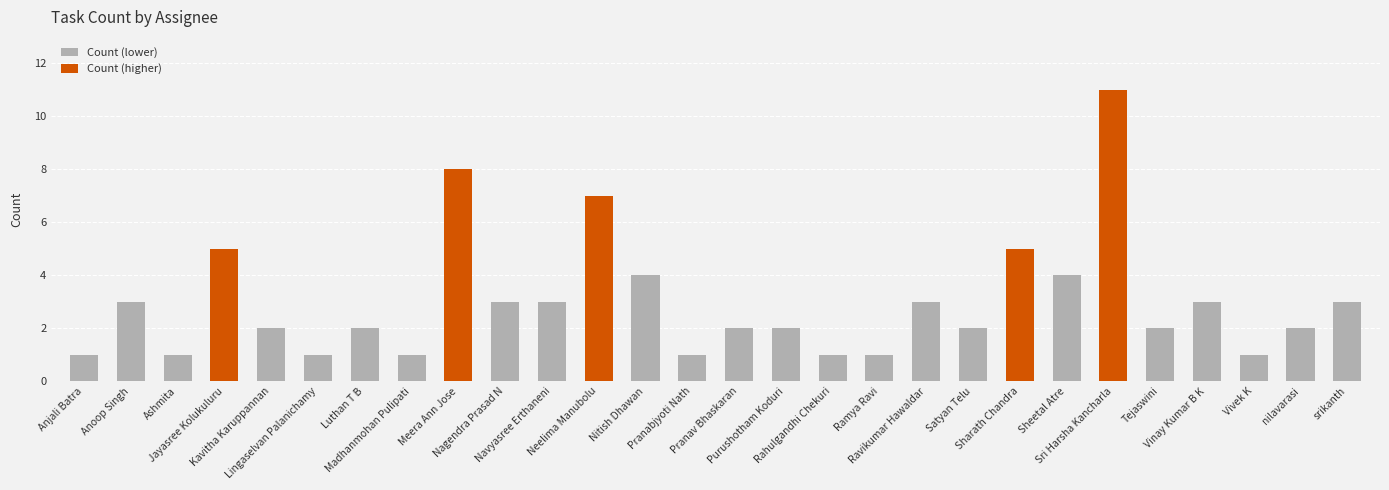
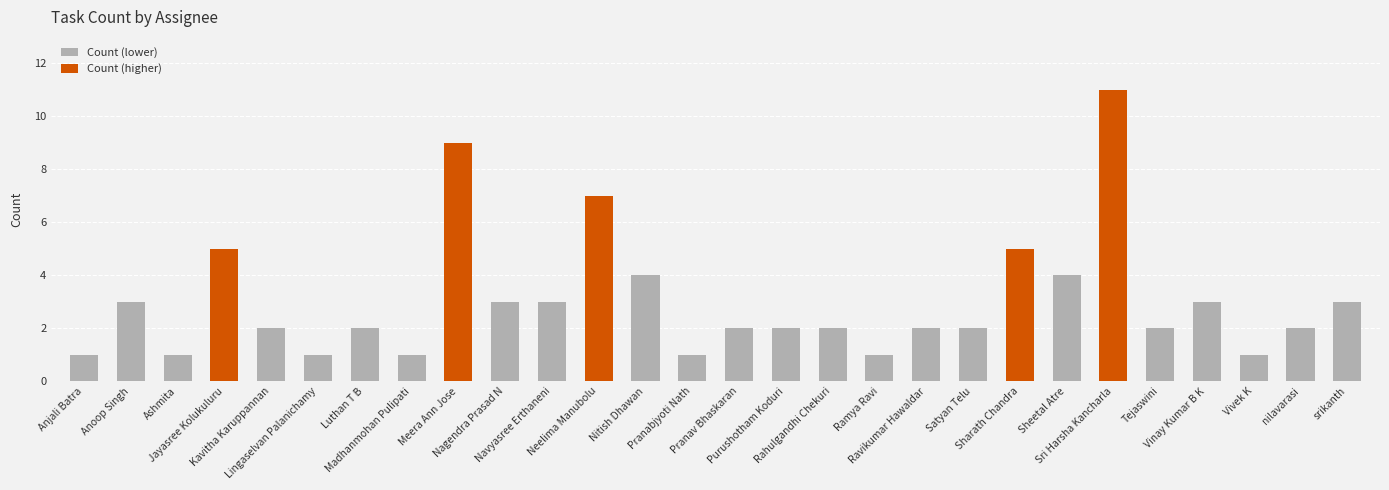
  {
    "Count (lower)": {
      "Anjali Batra": 1,
      "Anoop Singh": 3,
      "Ashmita": 1,
      "Kavitha Karuppannan": 2,
      "Lingaselvan Palanichamy": 1,
      "Luthan T B": 2,
      "Madhanmohan Pulipati": 1,
      "Nagendra Prasad N": 3,
      "Navyasree Erthaneni": 3,
      "Nitish Dhawan": 4,
      "Pranabjyoti Nath": 1,
      "Pranav Bhaskaran": 2,
      "Purushotham Koduri": 2,
-     "Rahulgandhi Chekuri": 1,
+     "Rahulgandhi Chekuri": 2,
      "Ramya Ravi": 1,
-     "Ravikumar Hawaldar": 3,
+     "Ravikumar Hawaldar": 2,
      "Satyan Telu": 2,
      "Sheetal Atre": 4,
      "Tejaswini": 2,
      "Vinay Kumar B K": 3,
      "Vivek K": 1,
      "nilavarasi": 2,
      "srikanth": 3
    },
    "Count (higher)": {
      "Jayasree Kolukuluru": 5,
-     "Meera Ann Jose": 8,
+     "Meera Ann Jose": 9,
      "Neelima Manubolu": 7,
      "Sharath Chandra": 5,
      "Sri Harsha Kancharla": 11
    }
  }
